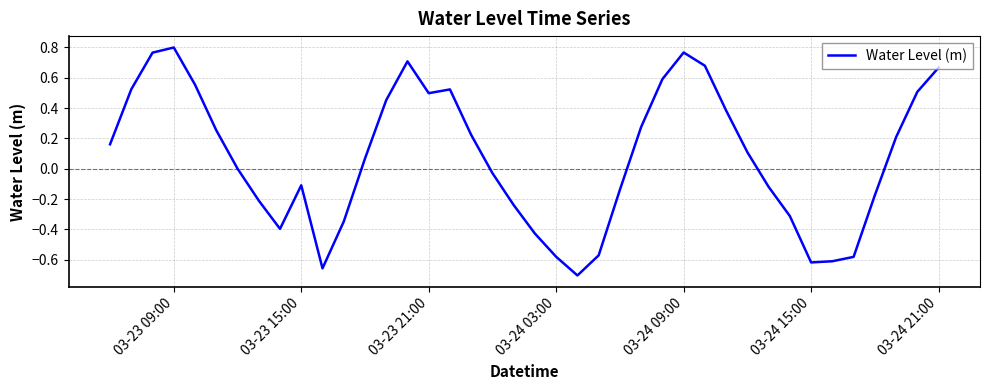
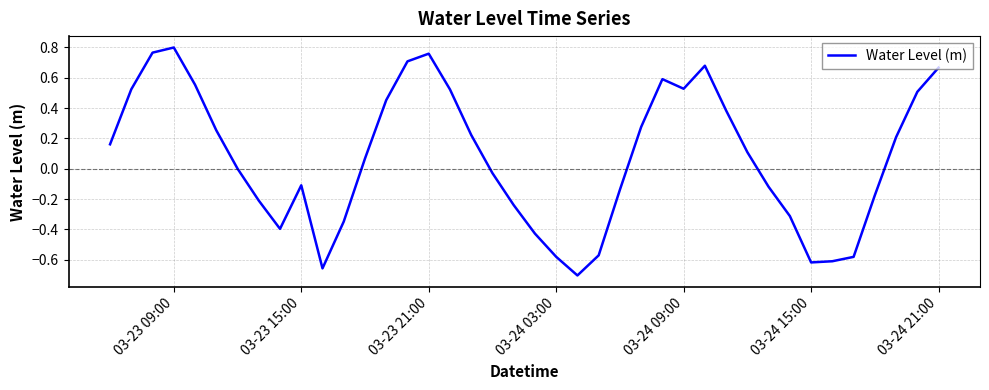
  {
    "03-23 09:00": 0.80,
    "03-23 15:00": -0.11,
-   "03-23 21:00": 0.50,
+   "03-23 21:00": 0.76,
    "03-24 03:00": -0.58,
-   "03-24 09:00": 0.77,
+   "03-24 09:00": 0.53,
    "03-24 15:00": -0.62
  }
